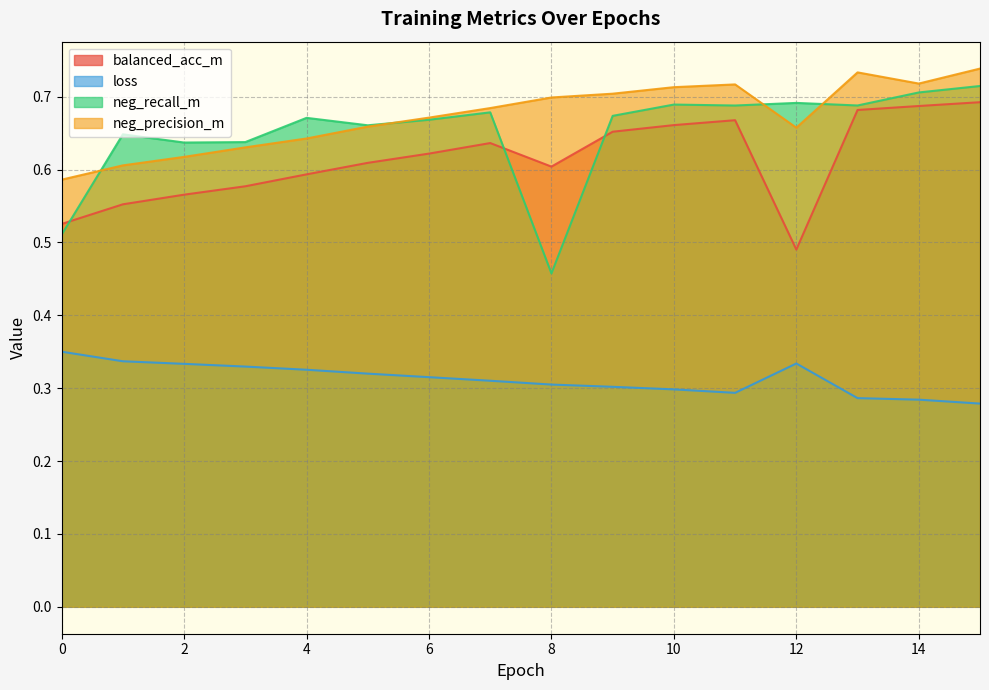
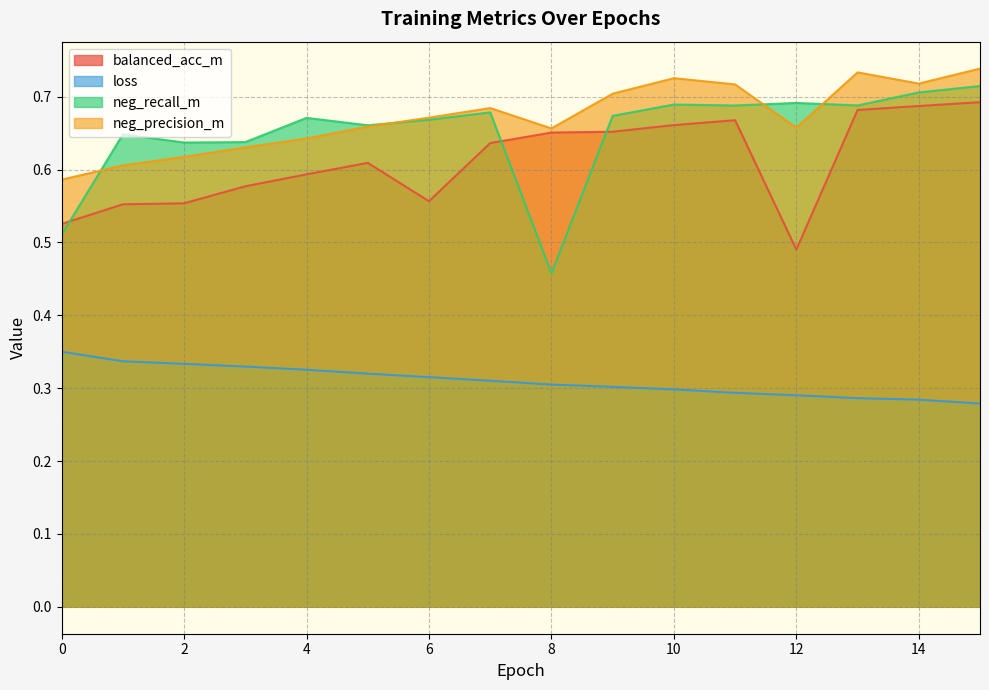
  {
    "balanced_acc_m": {
      "0": 0.53,
-     "2": 0.57,
+     "2": 0.55,
      "4": 0.59,
-     "6": 0.62,
-     "8": 0.60,
+     "6": 0.56,
+     "8": 0.65,
      "10": 0.66,
      "12": 0.49,
      "14": 0.69
    },
    "loss": {
      "0": 0.35,
      "2": 0.33,
      "4": 0.33,
      "6": 0.32,
      "8": 0.31,
      "10": 0.30,
-     "12": 0.33,
+     "12": 0.29,
      "14": 0.28
    },
    "neg_recall_m": {
      "0": 0.51,
      "2": 0.64,
      "4": 0.67,
      "8": 0.46,
      "10": 0.69,
      "12": 0.69,
      "14": 0.71
    },
    "neg_precision_m": {
      "0": 0.59,
      "2": 0.62,
      "4": 0.64,
-     "8": 0.70,
-     "10": 0.71,
+     "8": 0.66,
+     "10": 0.73,
      "12": 0.66,
      "14": 0.72
    }
  }
